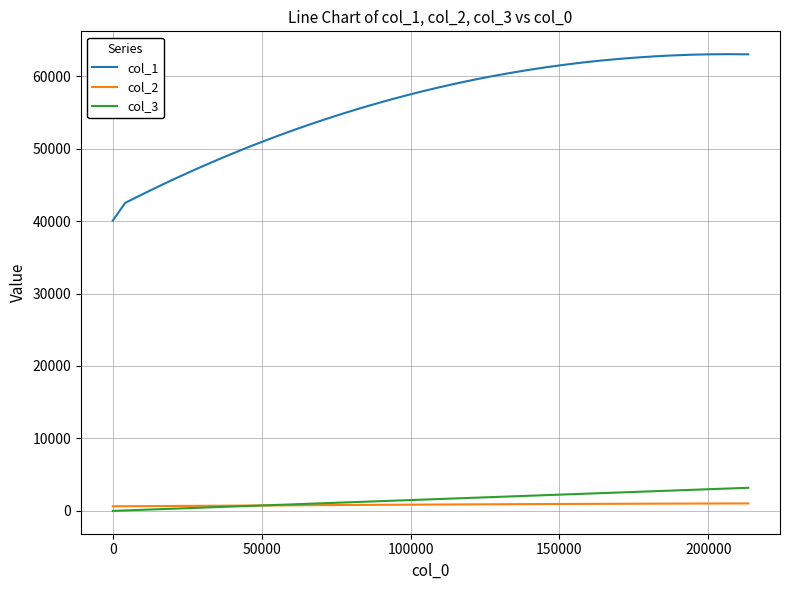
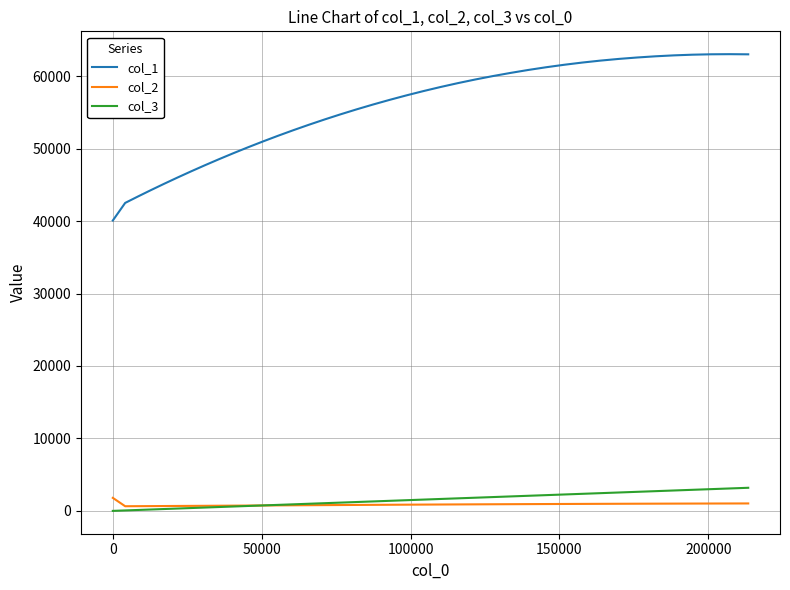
  {
    "col_1": {
      "0": 40000
    },
    "col_2": {
-     "0": 1000
+     "0": 2000
    },
    "col_3": {
      "0": 0
    }
  }
